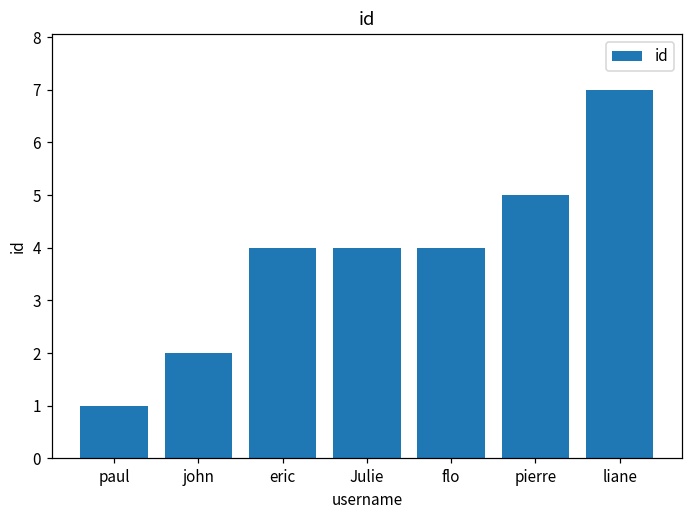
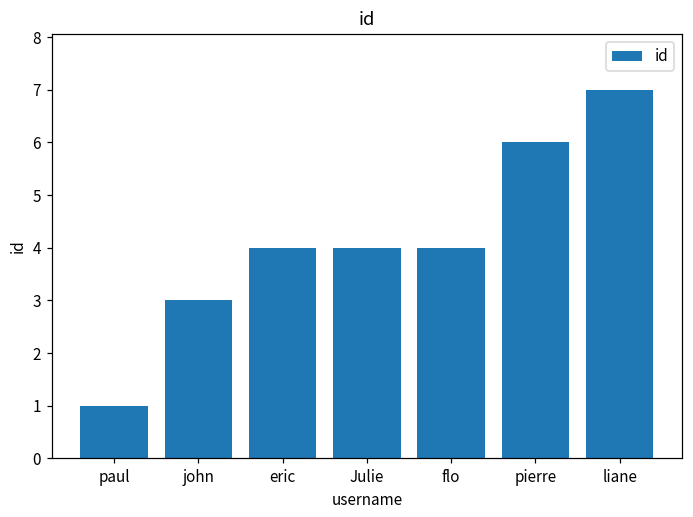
  {
    "paul": 1,
-   "john": 2,
+   "john": 3,
    "eric": 4,
    "Julie": 4,
    "flo": 4,
-   "pierre": 5,
+   "pierre": 6,
    "liane": 7
  }
